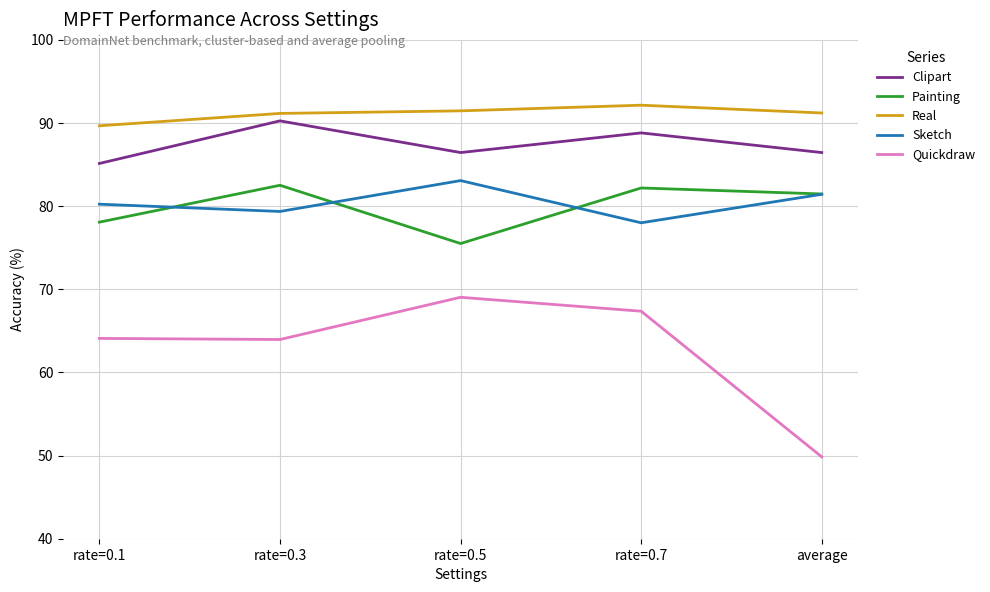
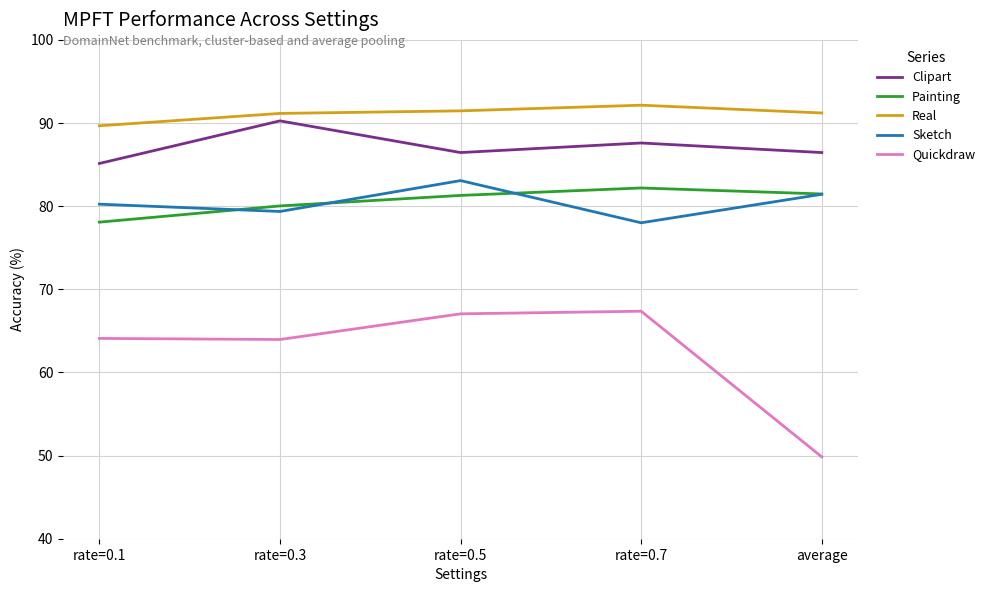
  {
    "Clipart": {
      "rate=0.1": 85,
      "rate=0.3": 90,
      "rate=0.5": 86,
-     "rate=0.7": 89,
+     "rate=0.7": 88,
      "average": 86
    },
    "Painting": {
      "rate=0.1": 78,
-     "rate=0.3": 82,
-     "rate=0.5": 75,
+     "rate=0.3": 80,
+     "rate=0.5": 81,
      "rate=0.7": 82
    },
    "Real": {
      "rate=0.1": 90,
      "rate=0.3": 91,
      "rate=0.5": 91,
      "rate=0.7": 92,
      "average": 91
    },
    "Sketch": {
      "rate=0.1": 80,
      "rate=0.3": 79,
      "rate=0.5": 83,
      "rate=0.7": 78
    },
    "Quickdraw": {
      "rate=0.1": 64,
      "rate=0.3": 64,
-     "rate=0.5": 69,
+     "rate=0.5": 67,
      "rate=0.7": 67,
      "average": 50
    }
  }
